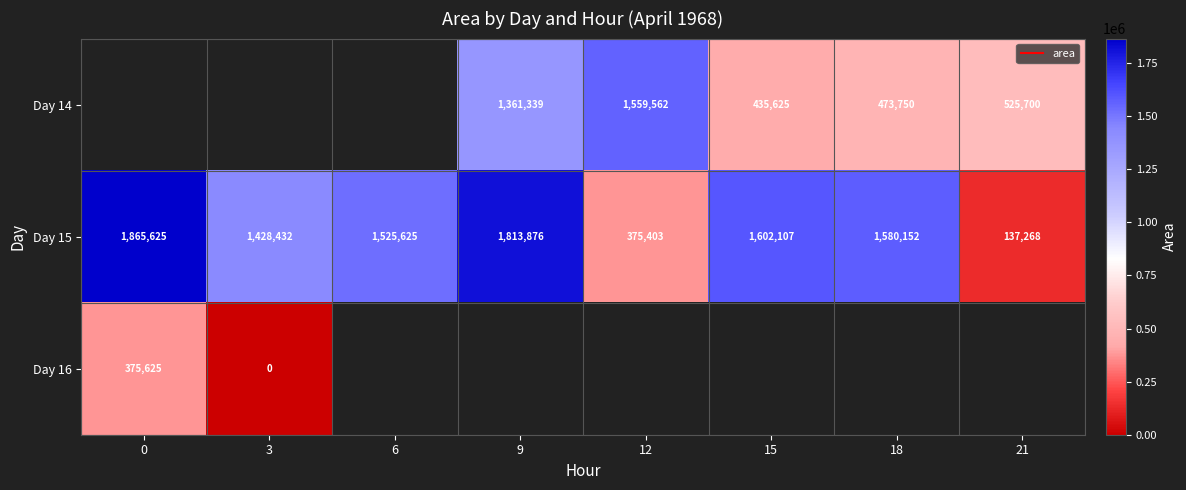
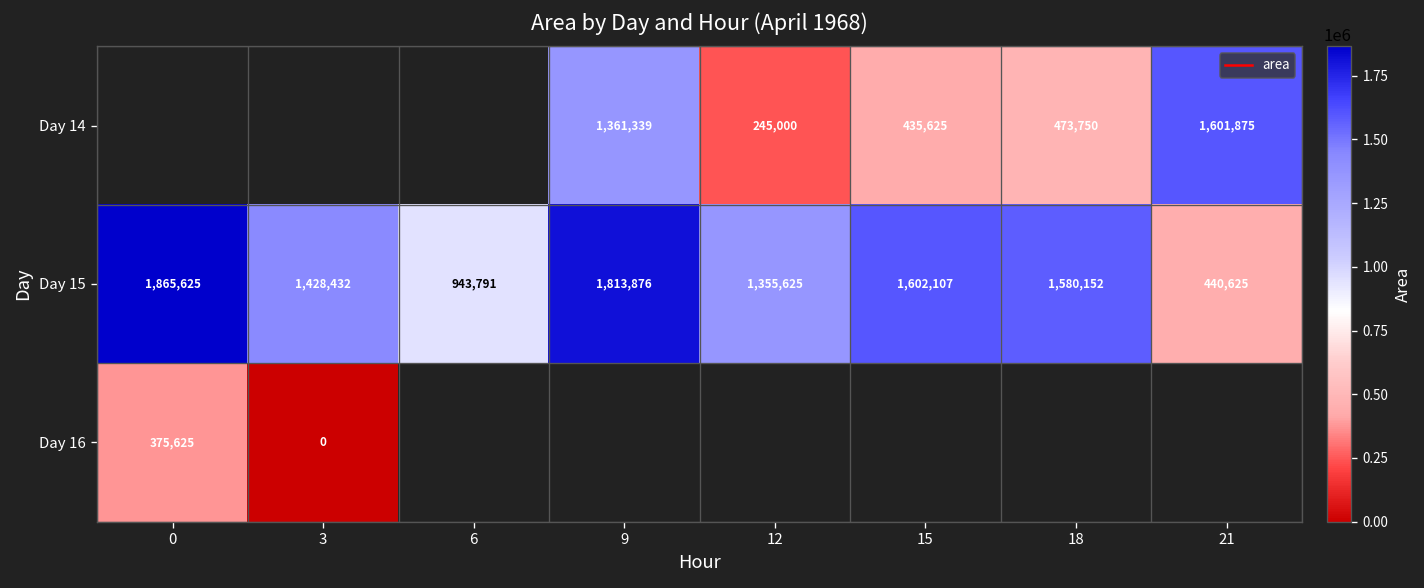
  {
    "Day 14": {
      "9": "1,361,339",
-     "12": "1,559,562",
+     "12": "245,000",
      "15": "435,625",
      "18": "473,750",
-     "21": "525,700"
+     "21": "1,601,875"
    },
    "Day 15": {
      "0": "1,865,625",
      "3": "1,428,432",
-     "6": "1,525,625",
+     "6": "943,791",
      "9": "1,813,876",
-     "12": "375,403",
+     "12": "1,355,625",
      "15": "1,602,107",
      "18": "1,580,152",
-     "21": "137,268"
+     "21": "440,625"
    },
    "Day 16": {
      "0": "375,625",
      "3": "0"
    }
  }
